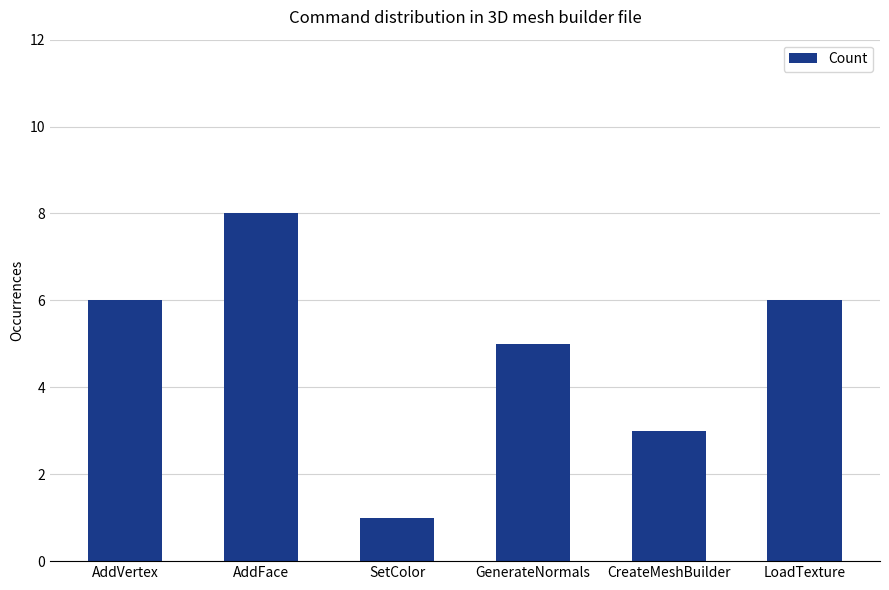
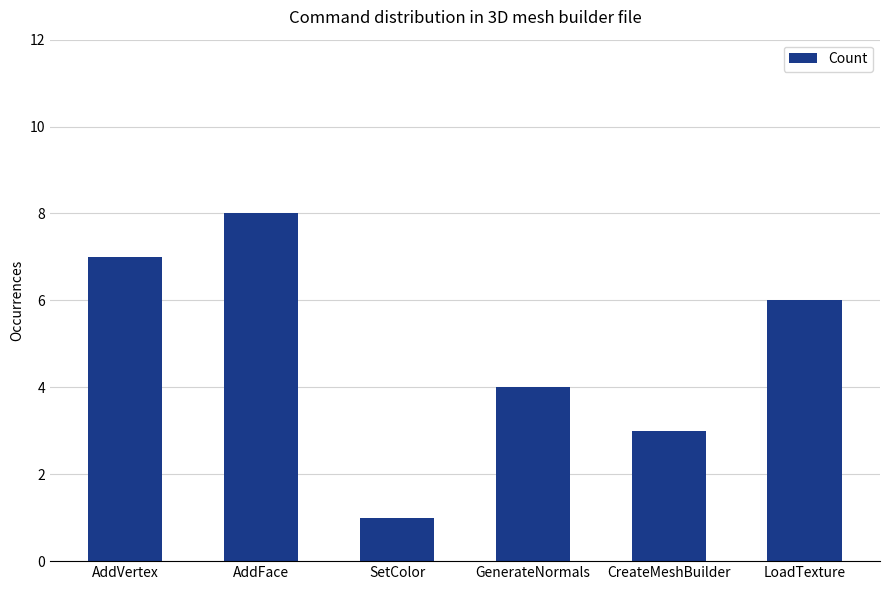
  {
-   "AddVertex": 6,
+   "AddVertex": 7,
    "AddFace": 8,
    "SetColor": 1,
-   "GenerateNormals": 5,
+   "GenerateNormals": 4,
    "CreateMeshBuilder": 3,
    "LoadTexture": 6
  }
